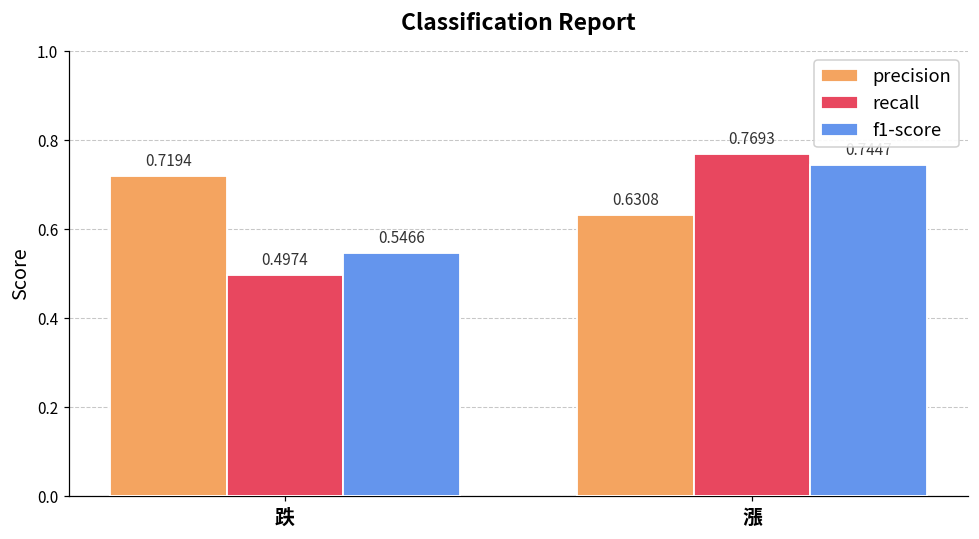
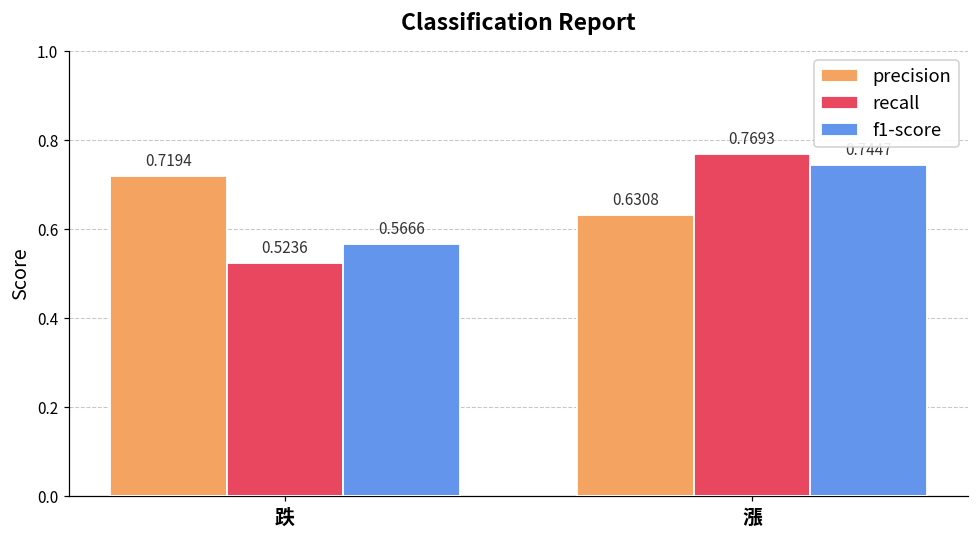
  {
    "precision": {
      "跌": 0.7194,
      "漲": 0.6308
    },
    "recall": {
-     "跌": 0.4974,
+     "跌": 0.5236,
      "漲": 0.7693
    },
    "f1-score": {
-     "跌": 0.5466
+     "跌": 0.5666
    }
  }
